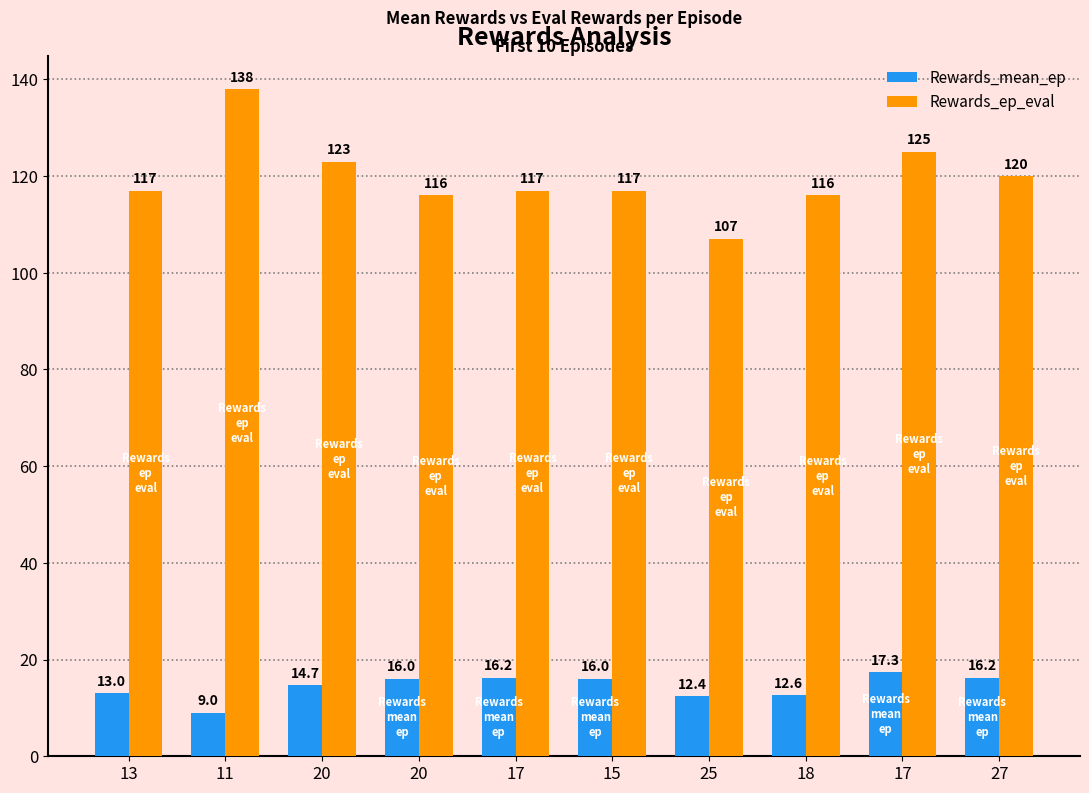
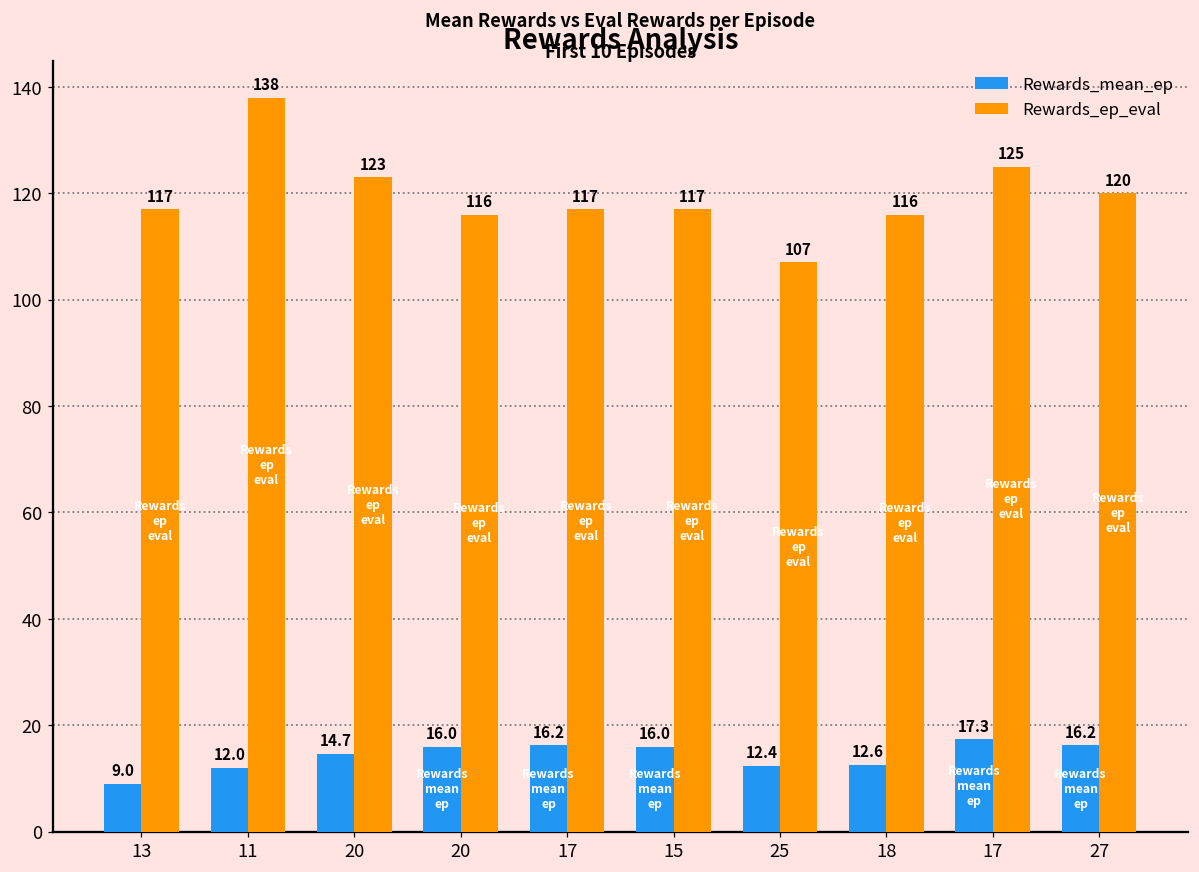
  {
    "Rewards_mean_ep": {
-     "13": 13.0,
-     "11": 9.0,
+     "13": 9.0,
+     "11": 12.0,
      "15": 16.0,
      "25": 12.4,
      "18": 12.6,
      "27": 16.2
    },
    "Rewards_ep_eval": {
      "13": 117,
      "11": 138,
      "15": 117,
      "25": 107,
      "18": 116,
      "27": 120
    }
  }
